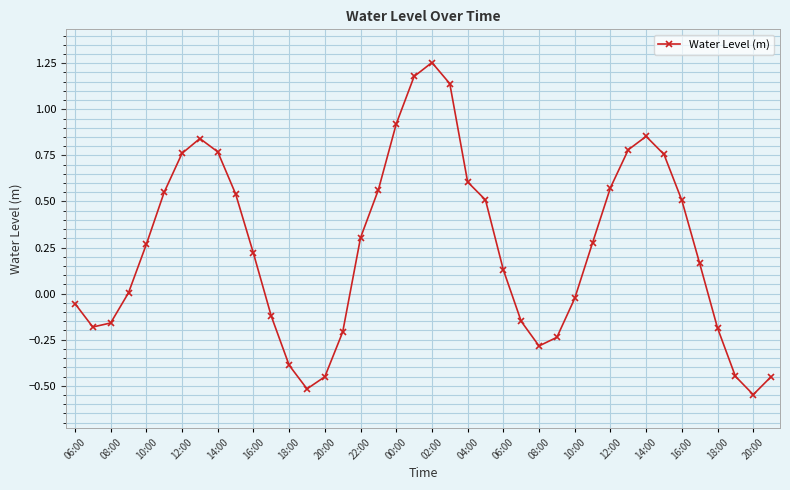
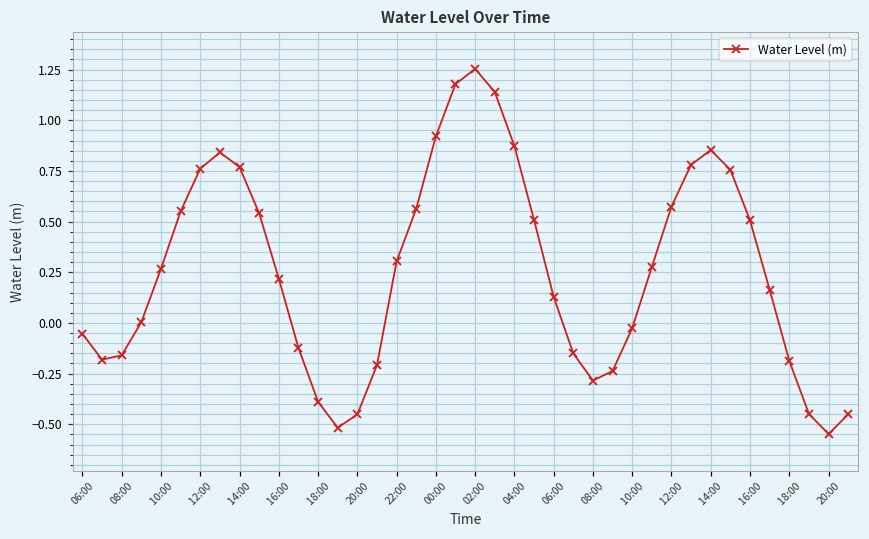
  {
    "22:00": 0.30,
    "00:00": 0.92,
    "02:00": 1.25,
-   "04:00": 0.61
+   "04:00": 0.87
  }
